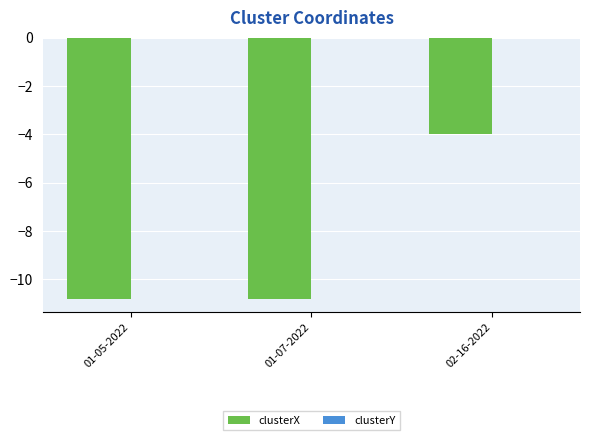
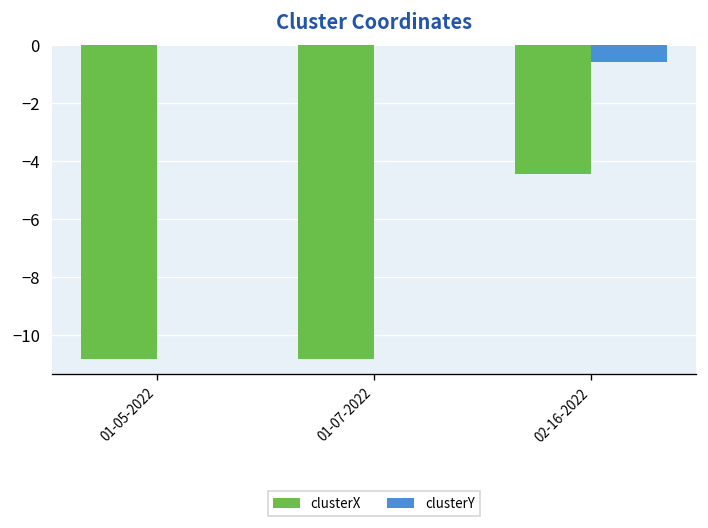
  {
    "clusterX": {
      "01-05-2022": -10.8,
      "01-07-2022": -10.8,
-     "02-16-2022": -4.0
+     "02-16-2022": -4.5
    },
    "clusterY": {
-     "02-16-2022": 0.0
+     "02-16-2022": -0.6
    }
  }
